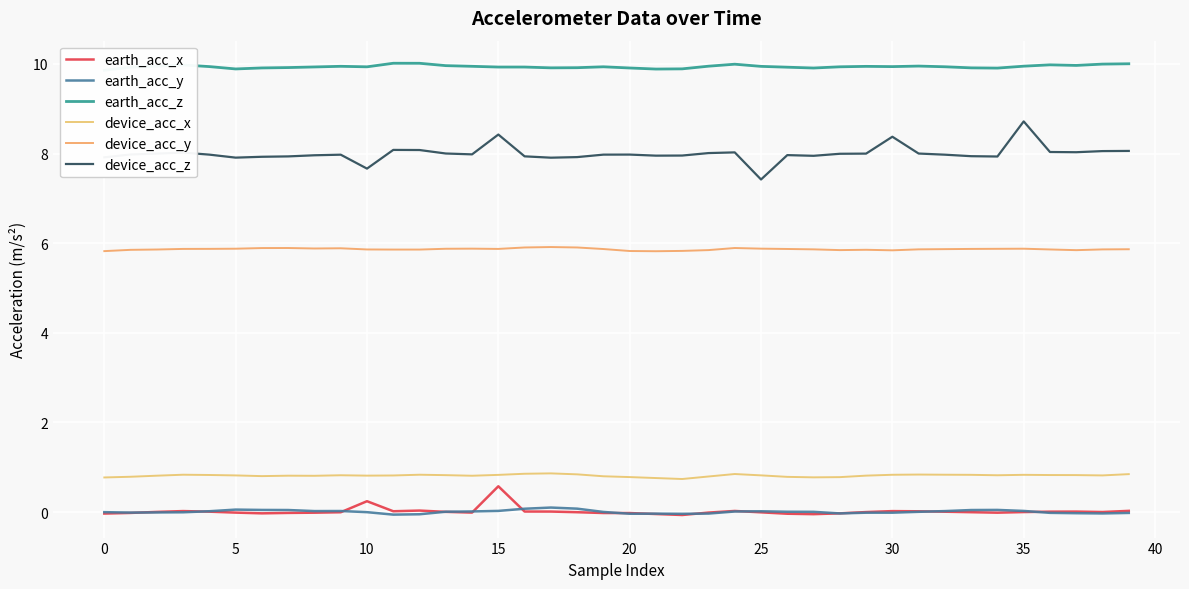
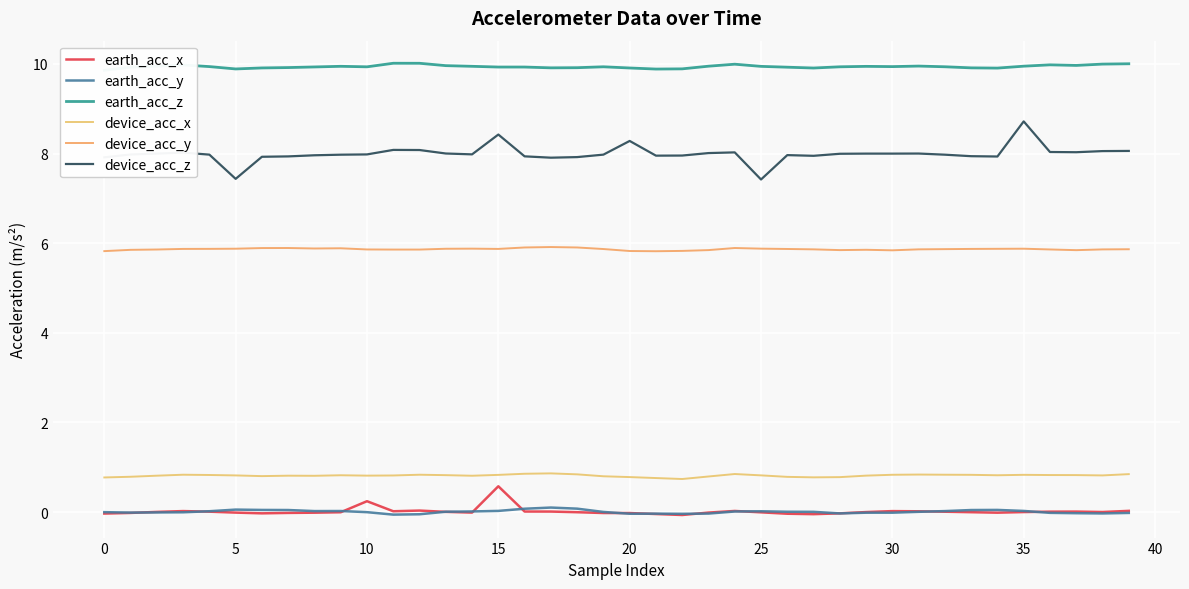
  {
    "earth_acc_x": {
      "5": 0.0,
      "10": 0.2,
      "15": 0.6
    },
    "device_acc_z": {
-     "5": 7.9,
-     "10": 7.7,
+     "5": 7.4,
+     "10": 8.0,
      "15": 8.4,
-     "20": 8.0,
+     "20": 8.3,
      "25": 7.4,
-     "30": 8.4,
+     "30": 8.0,
      "35": 8.7
    }
  }
